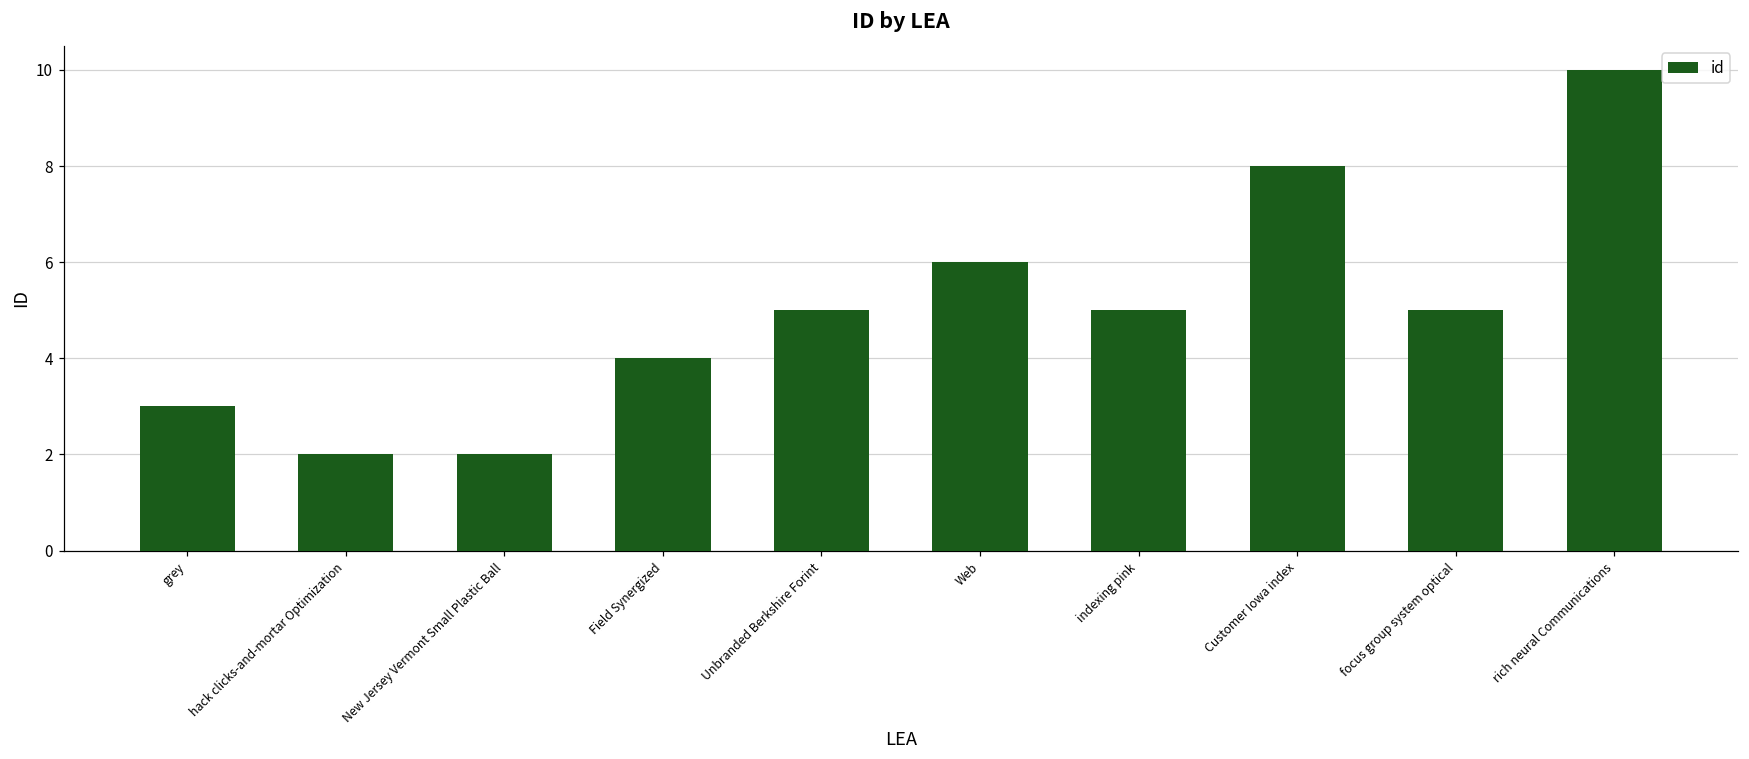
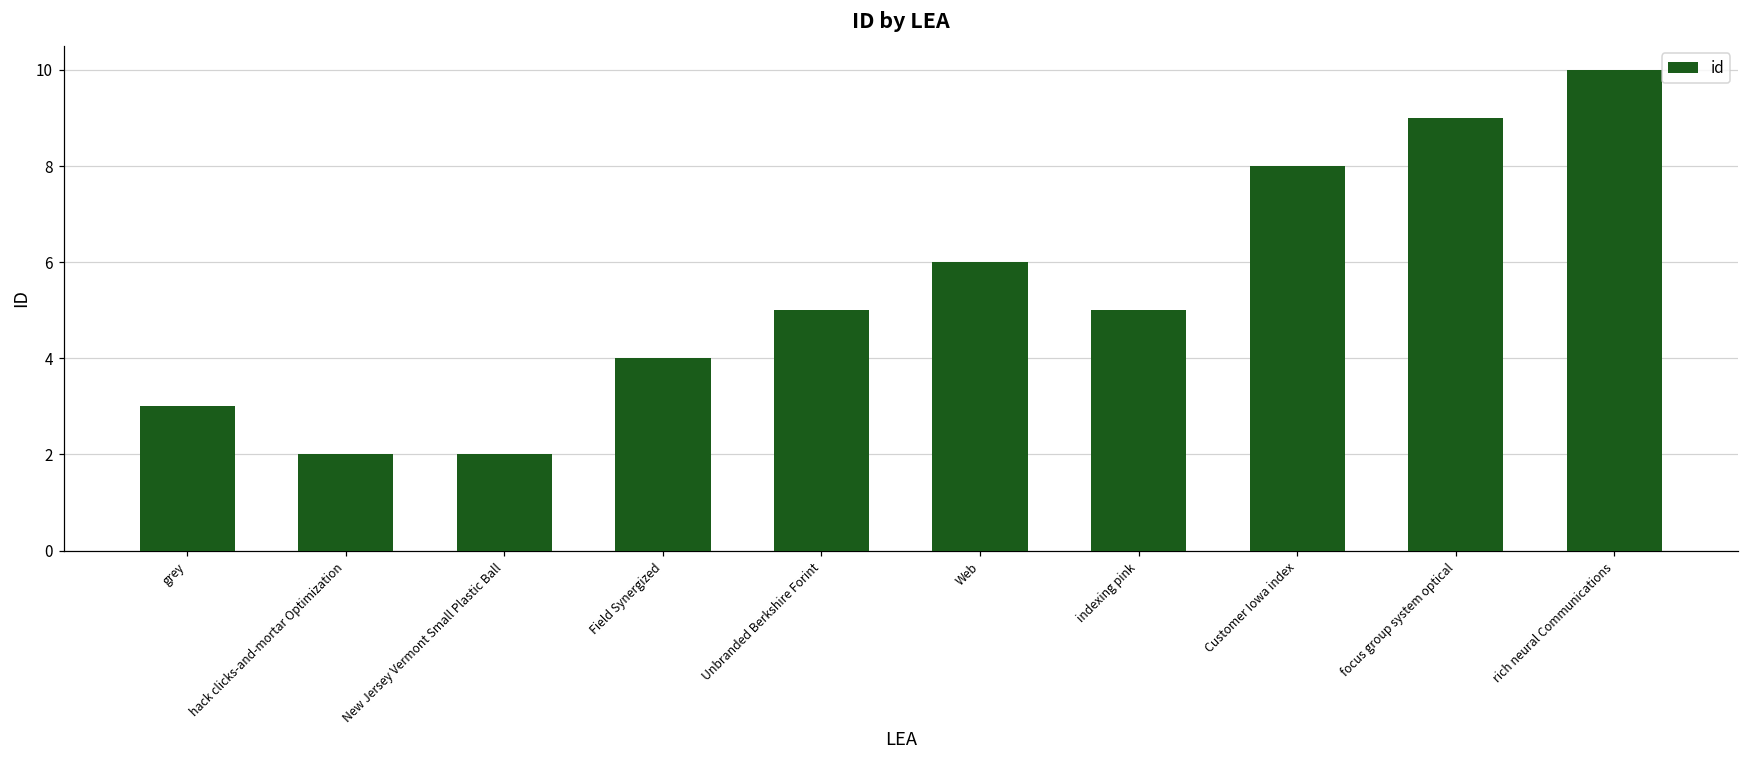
  {
    "grey": 3,
    "hack clicks-and-mortar Optimization": 2,
    "New Jersey Vermont Small Plastic Ball": 2,
    "Field Synergized": 4,
    "Unbranded Berkshire Forint": 5,
    "Web": 6,
    "indexing pink": 5,
    "Customer Iowa index": 8,
-   "focus group system optical": 5,
+   "focus group system optical": 9,
    "rich neural Communications": 10
  }
